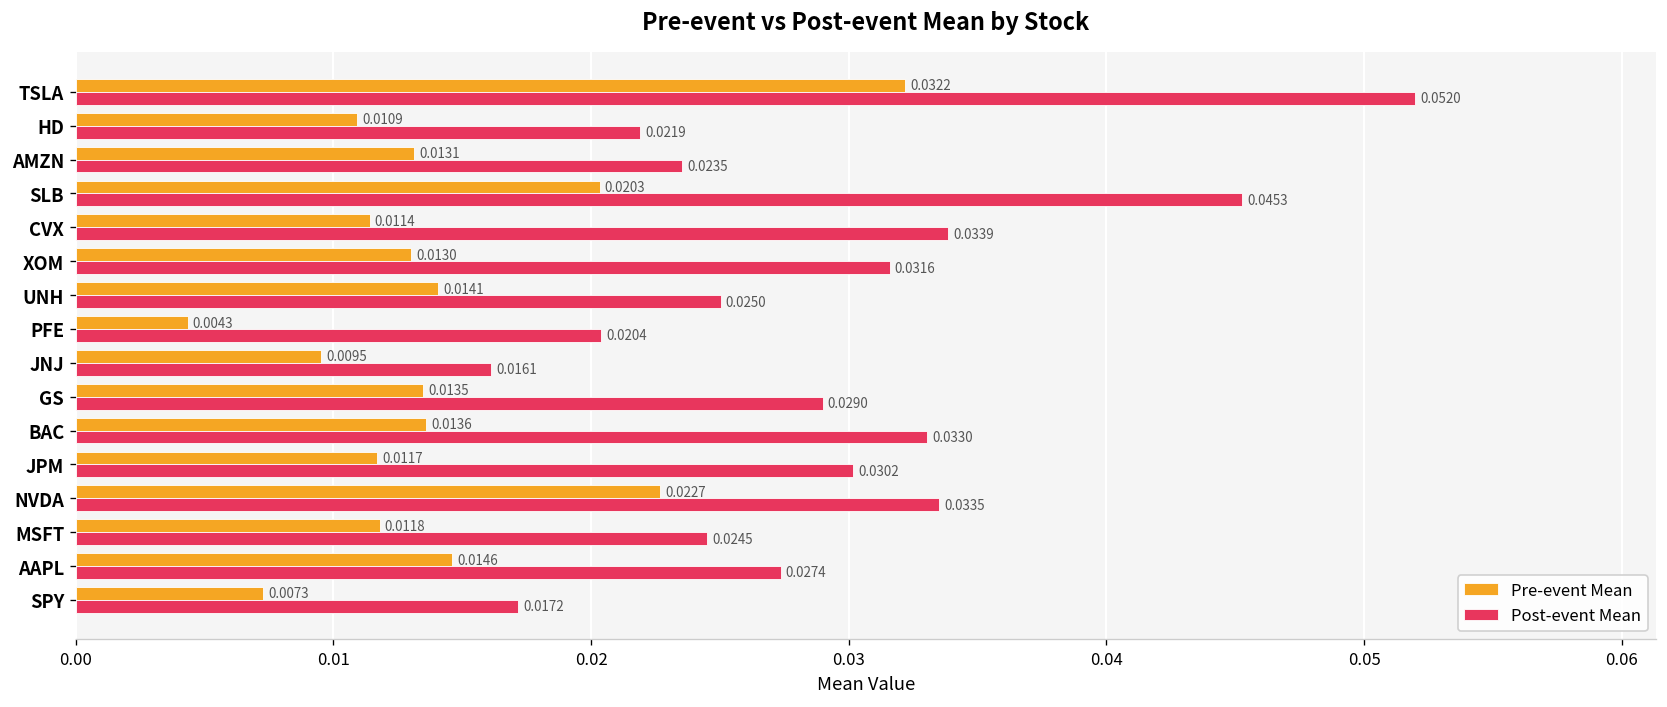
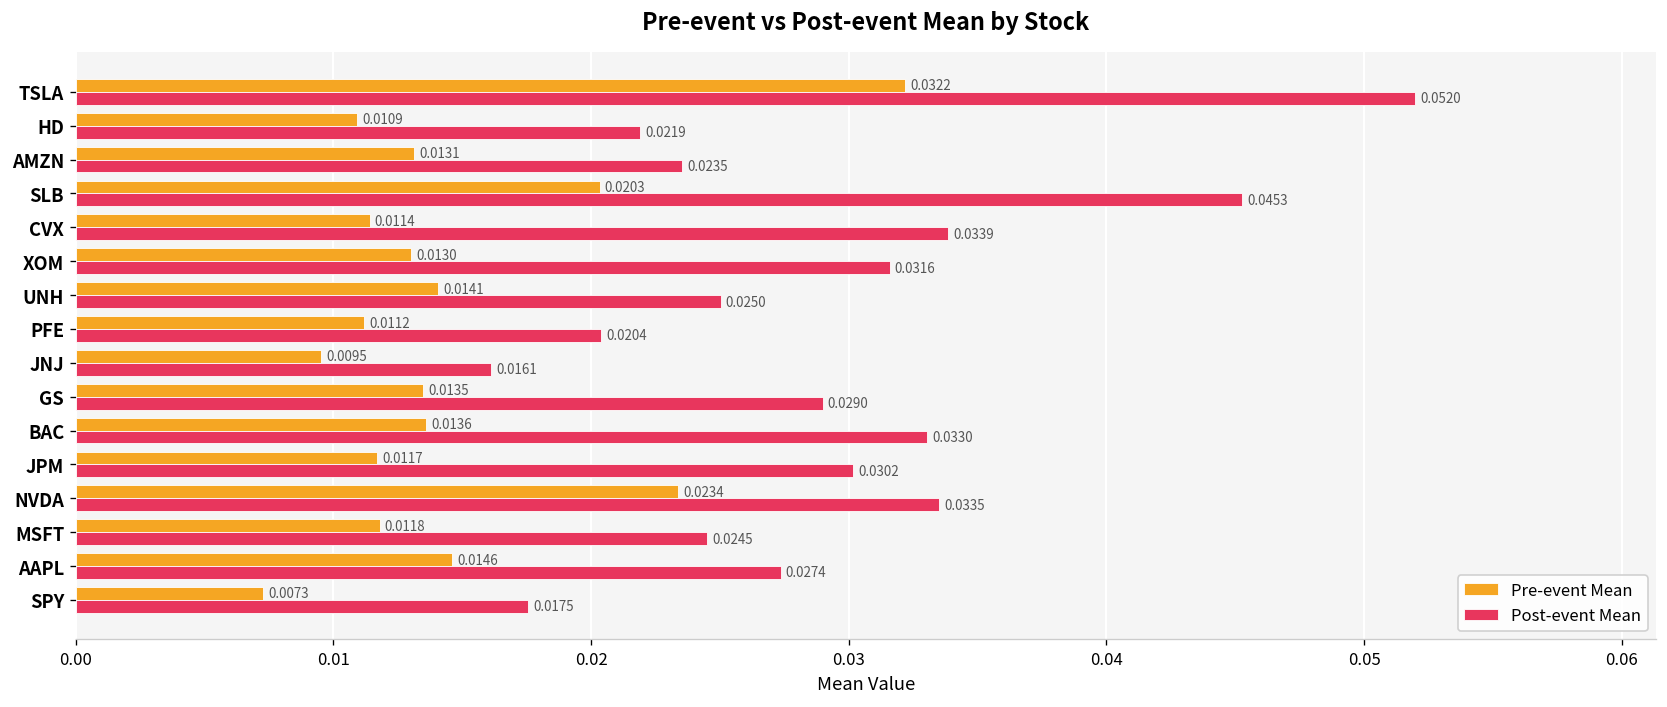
  {
    "Pre-event Mean": {
      "TSLA": 0.0322,
      "HD": 0.0109,
      "AMZN": 0.0131,
      "SLB": 0.0203,
      "CVX": 0.0114,
      "XOM": 0.0130,
      "UNH": 0.0141,
-     "PFE": 0.0043,
+     "PFE": 0.0112,
      "JNJ": 0.0095,
      "GS": 0.0135,
      "BAC": 0.0136,
      "JPM": 0.0117,
-     "NVDA": 0.0227,
+     "NVDA": 0.0234,
      "MSFT": 0.0118,
      "AAPL": 0.0146,
      "SPY": 0.0073
    },
    "Post-event Mean": {
      "TSLA": 0.0520,
      "HD": 0.0219,
      "AMZN": 0.0235,
      "SLB": 0.0453,
      "CVX": 0.0339,
      "XOM": 0.0316,
      "UNH": 0.0250,
      "PFE": 0.0204,
      "JNJ": 0.0161,
      "GS": 0.0290,
      "BAC": 0.0330,
      "JPM": 0.0302,
      "NVDA": 0.0335,
      "MSFT": 0.0245,
      "AAPL": 0.0274,
-     "SPY": 0.0172
+     "SPY": 0.0175
    }
  }
